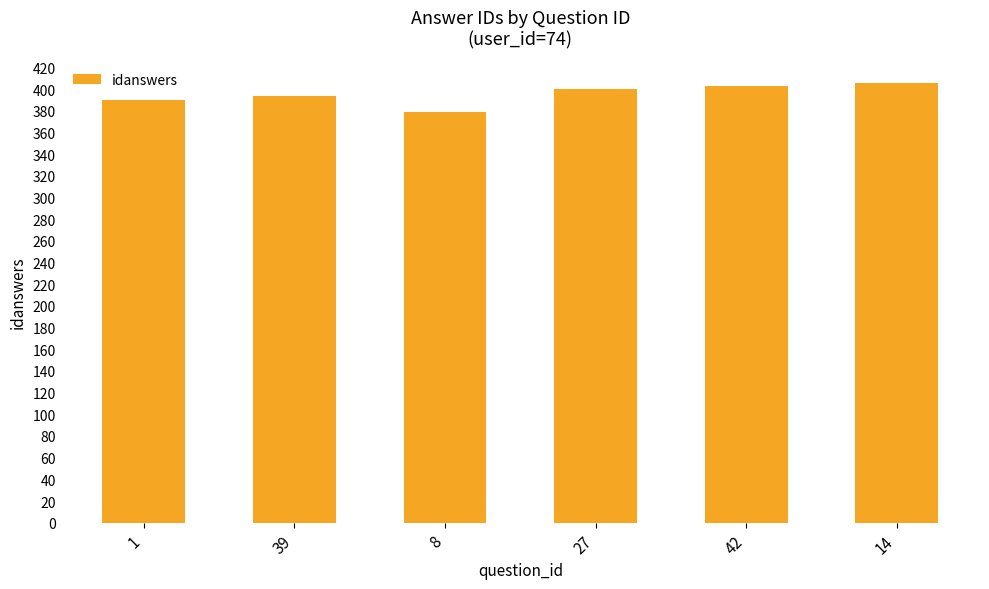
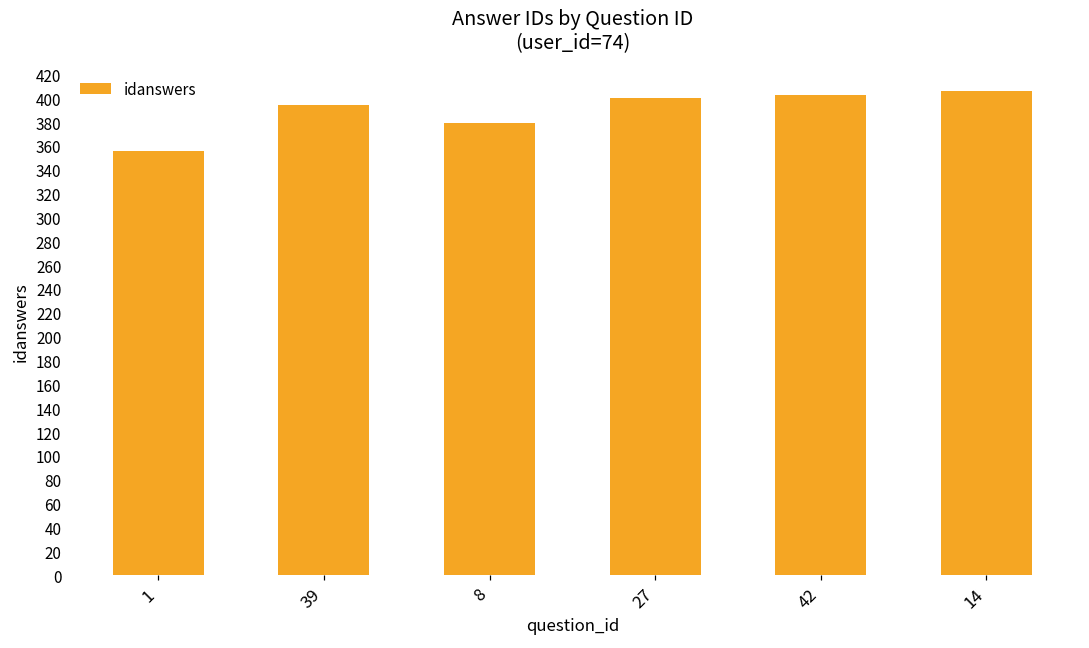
  {
-   "1": 390,
+   "1": 356,
    "39": 394,
    "8": 379,
    "27": 400,
    "42": 403,
    "14": 406
  }
